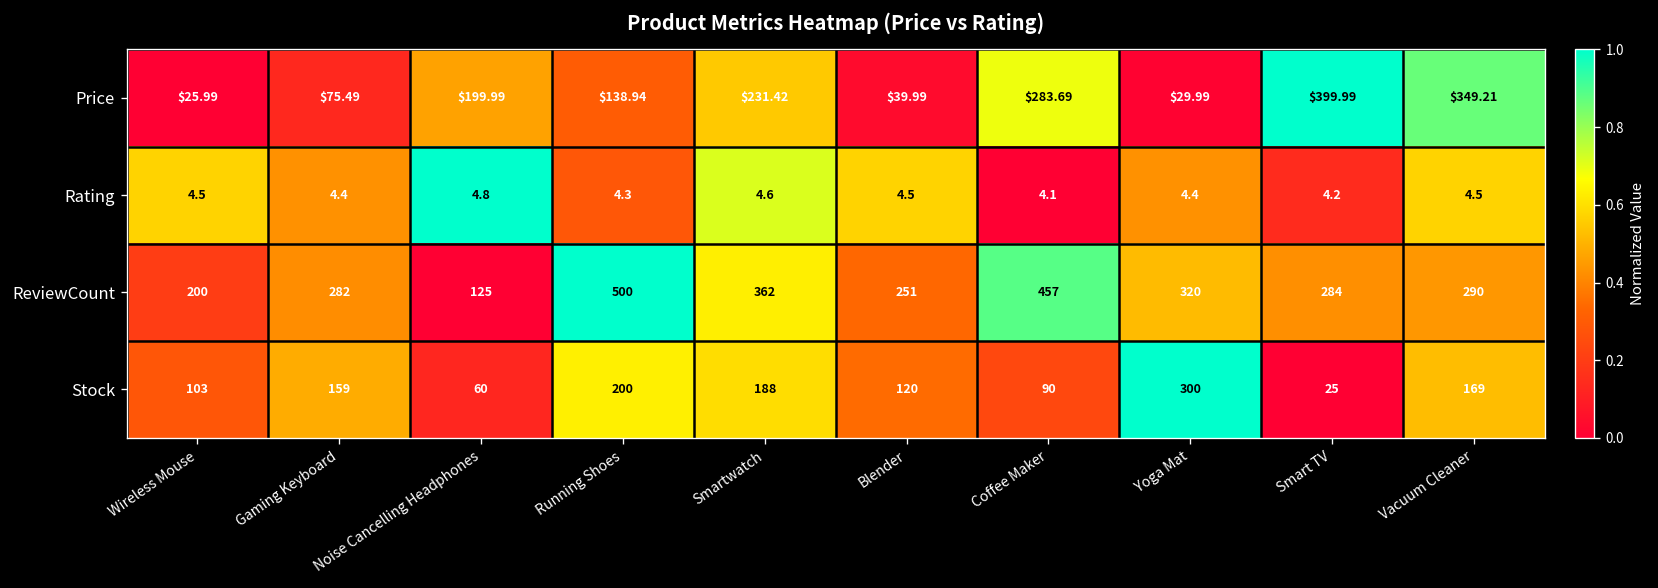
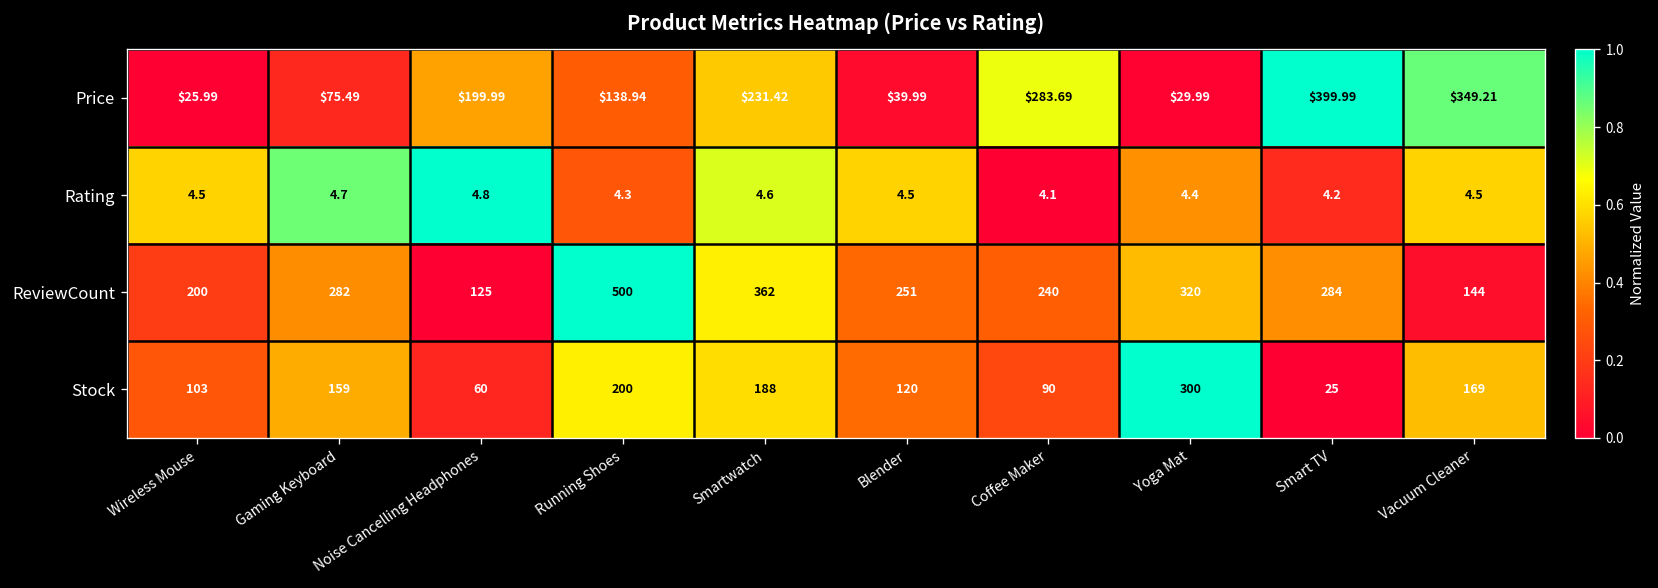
  {
    "Price": {
      "Wireless Mouse": "$25.99",
      "Gaming Keyboard": "$75.49",
      "Noise Cancelling Headphones": "$199.99",
      "Running Shoes": "$138.94",
      "Smartwatch": "$231.42",
      "Blender": "$39.99",
      "Coffee Maker": "$283.69",
      "Yoga Mat": "$29.99",
      "Smart TV": "$399.99",
      "Vacuum Cleaner": "$349.21"
    },
    "Rating": {
      "Wireless Mouse": "4.5",
-     "Gaming Keyboard": "4.4",
+     "Gaming Keyboard": "4.7",
      "Noise Cancelling Headphones": "4.8",
      "Running Shoes": "4.3",
      "Smartwatch": "4.6",
      "Blender": "4.5",
      "Coffee Maker": "4.1",
      "Yoga Mat": "4.4",
      "Smart TV": "4.2",
      "Vacuum Cleaner": "4.5"
    },
    "ReviewCount": {
      "Wireless Mouse": "200",
      "Gaming Keyboard": "282",
      "Noise Cancelling Headphones": "125",
      "Running Shoes": "500",
      "Smartwatch": "362",
      "Blender": "251",
-     "Coffee Maker": "457",
+     "Coffee Maker": "240",
      "Yoga Mat": "320",
      "Smart TV": "284",
-     "Vacuum Cleaner": "290"
+     "Vacuum Cleaner": "144"
    },
    "Stock": {
      "Wireless Mouse": "103",
      "Gaming Keyboard": "159",
      "Noise Cancelling Headphones": "60",
      "Running Shoes": "200",
      "Smartwatch": "188",
      "Blender": "120",
      "Coffee Maker": "90",
      "Yoga Mat": "300",
      "Smart TV": "25",
      "Vacuum Cleaner": "169"
    }
  }
